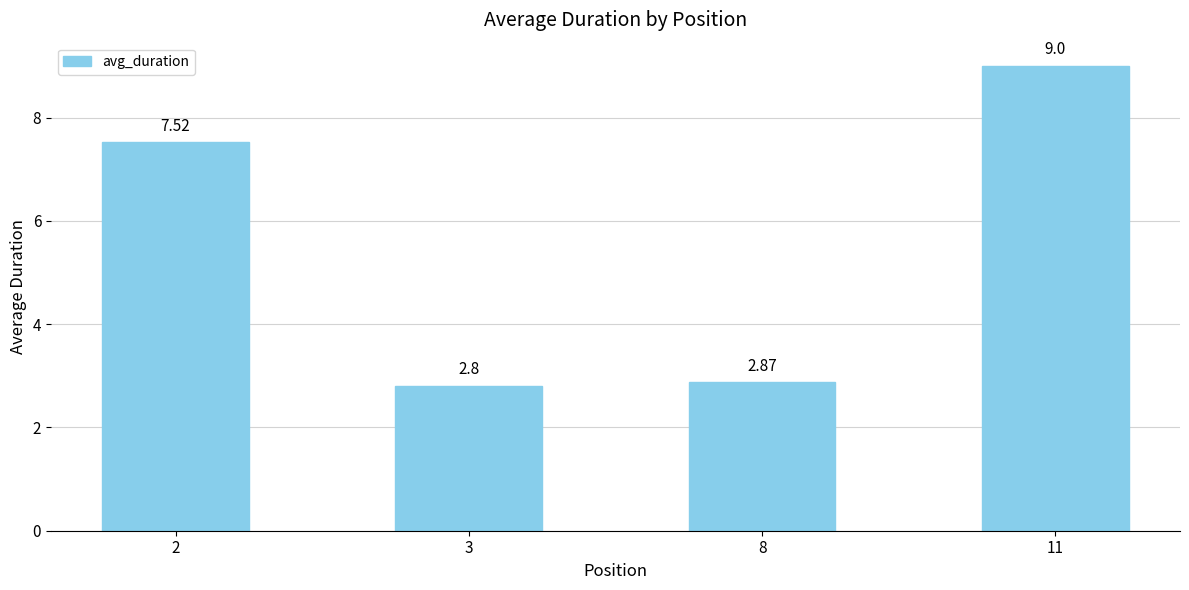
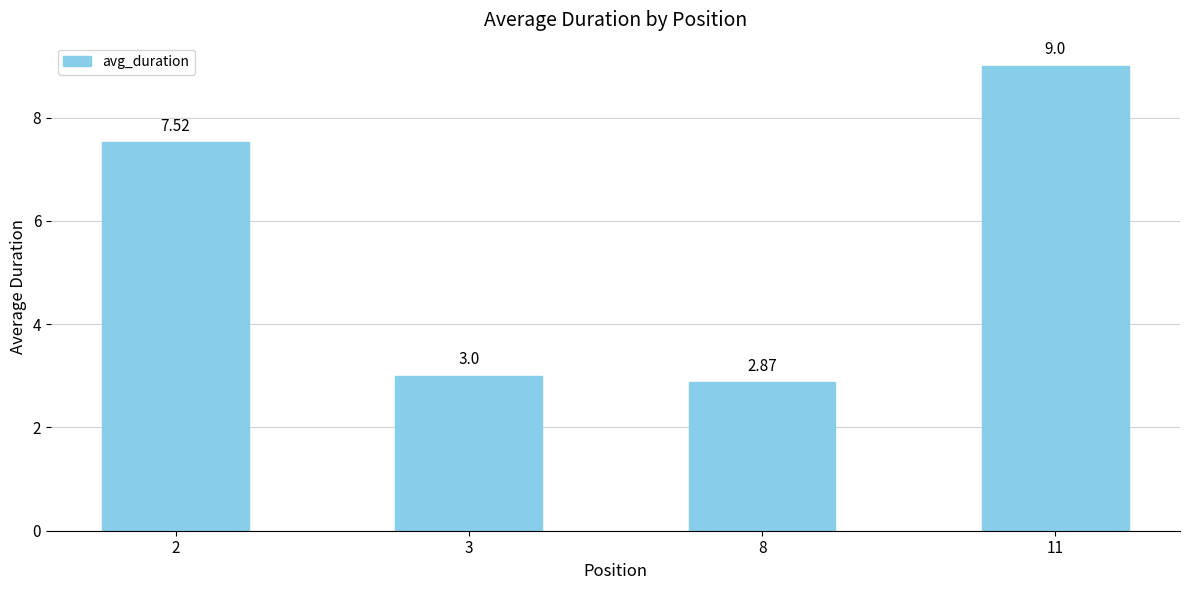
  {
    "2": 7.52,
-   "3": 2.8,
+   "3": 3.0,
    "8": 2.87,
    "11": 9.0
  }
